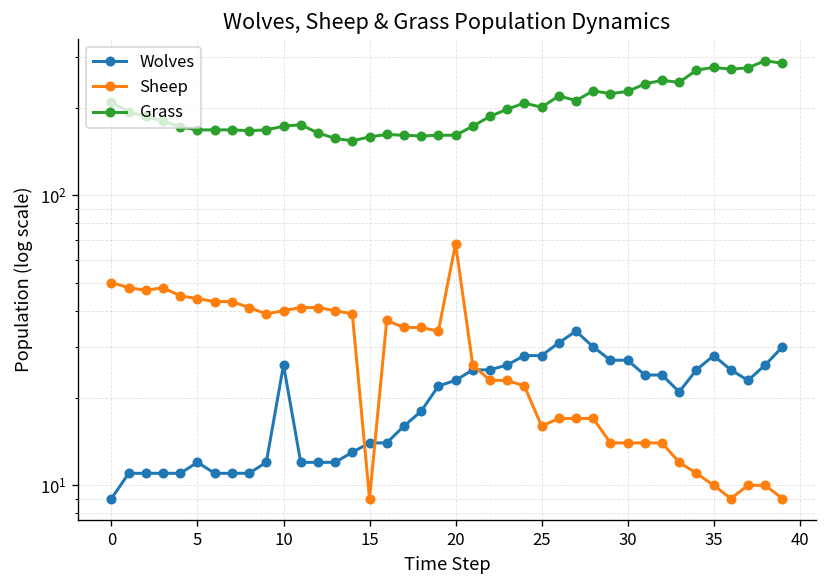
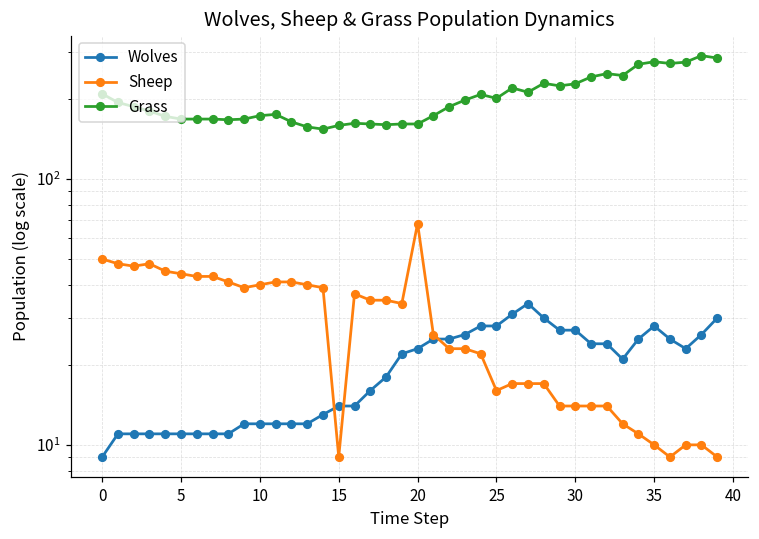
  {
    "Wolves": {
      "0": 9,
-     "5": 12,
-     "10": 26,
+     "5": 11,
+     "10": 12,
      "15": 14,
      "20": 23,
      "25": 28,
      "30": 27,
      "35": 28
    },
    "Sheep": {
      "0": 50,
      "5": 44,
      "10": 40,
      "15": 9,
      "20": 68,
      "25": 16,
      "30": 14,
      "35": 10
    },
    "Grass": {
      "5": 170,
      "10": 170,
      "15": 160,
      "20": 160,
      "25": 200,
      "30": 230,
      "35": 280
    }
  }
